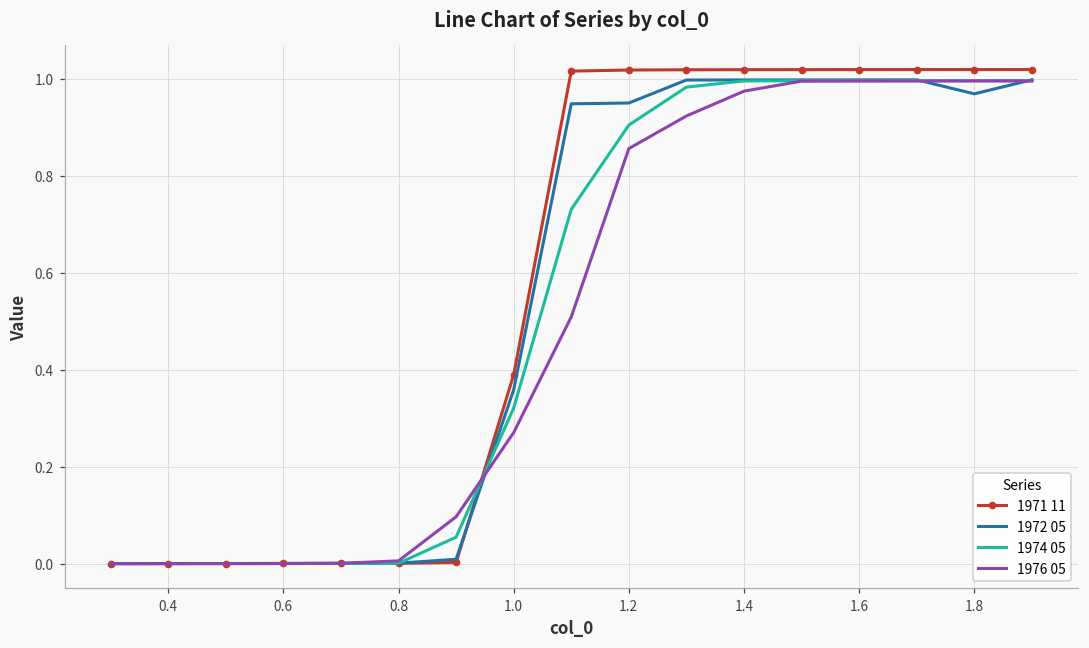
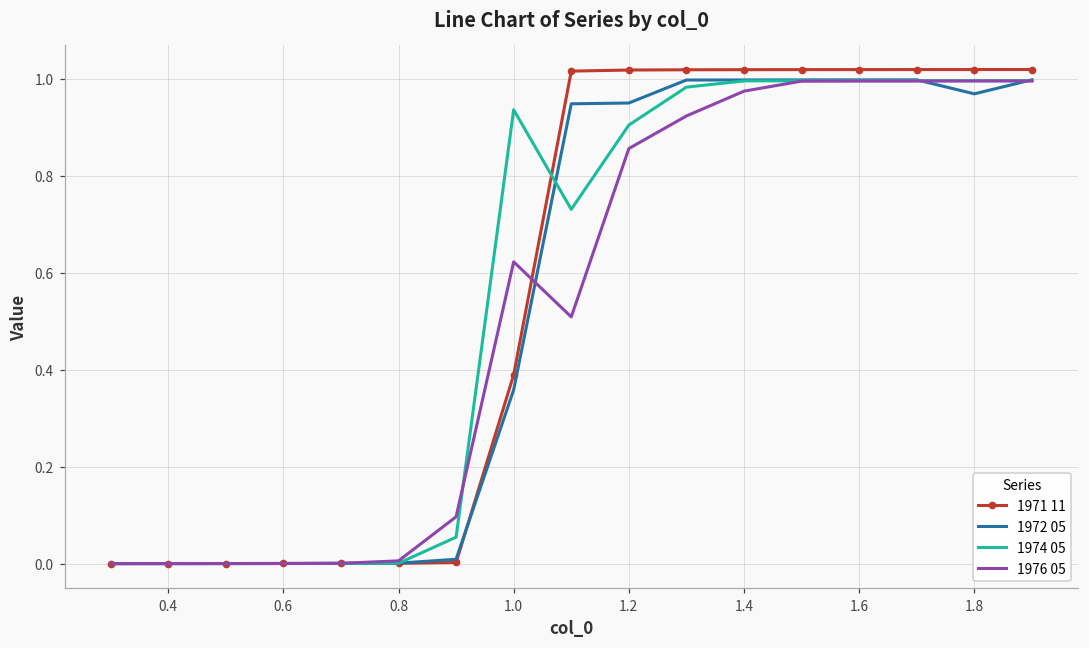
  {
    "1971 11": {
      "1.0": 0.39,
      "1.2": 1.02,
      "1.4": 1.02,
      "1.6": 1.02,
      "1.8": 1.02
    },
    "1972 05": {
      "1.0": 0.36,
      "1.2": 0.95,
      "1.8": 0.97
    },
    "1974 05": {
-     "1.0": 0.32,
+     "1.0": 0.94,
      "1.2": 0.90
    },
    "1976 05": {
-     "1.0": 0.27,
+     "1.0": 0.62,
      "1.2": 0.86,
      "1.4": 0.97
    }
  }
